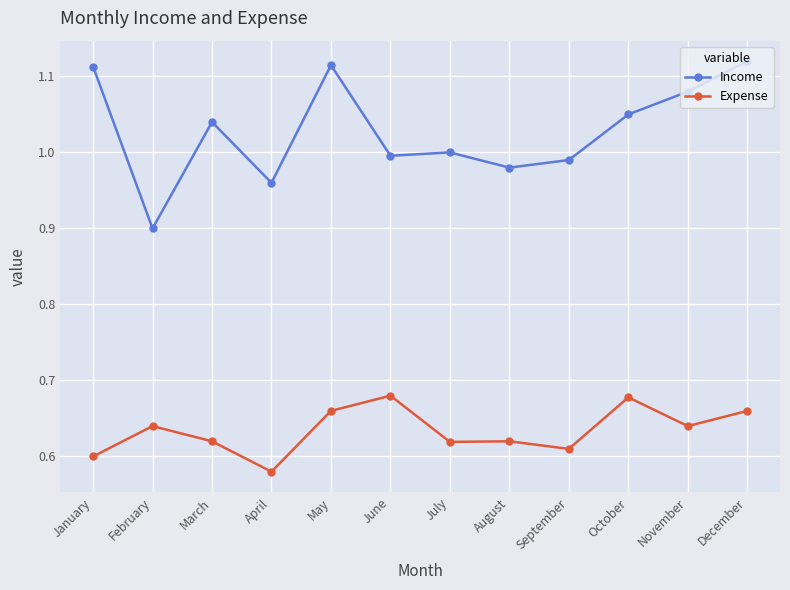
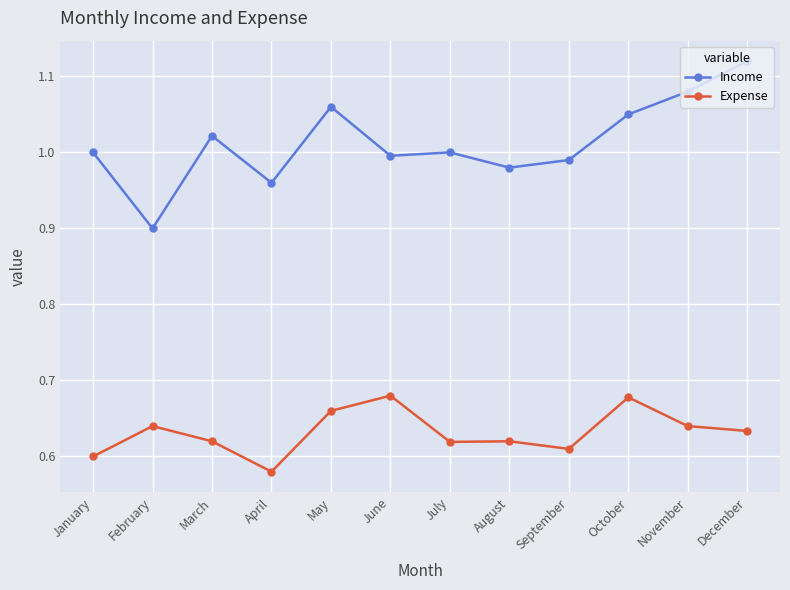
  {
    "Income": {
-     "January": 1.11,
+     "January": 1.00,
      "February": 0.90,
-     "March": 1.04,
+     "March": 1.02,
      "April": 0.96,
-     "May": 1.11,
+     "May": 1.06,
      "June": 1.00,
      "July": 1.00,
      "August": 0.98,
      "September": 0.99,
      "October": 1.05
    },
    "Expense": {
      "January": 0.60,
      "February": 0.64,
      "March": 0.62,
      "April": 0.58,
      "May": 0.66,
      "June": 0.68,
      "July": 0.62,
      "August": 0.62,
      "September": 0.61,
      "October": 0.68,
      "November": 0.64,
-     "December": 0.66
+     "December": 0.63
    }
  }
